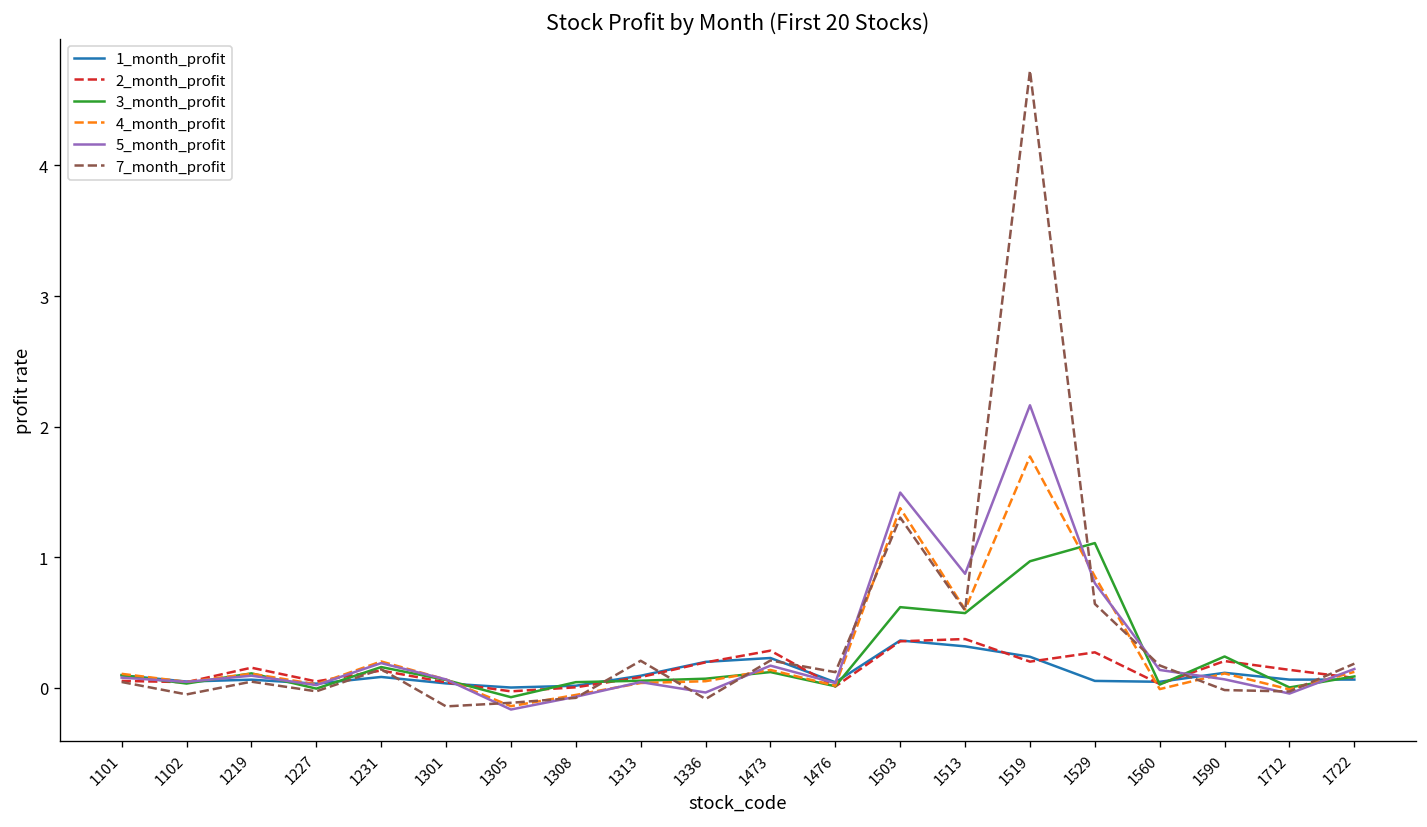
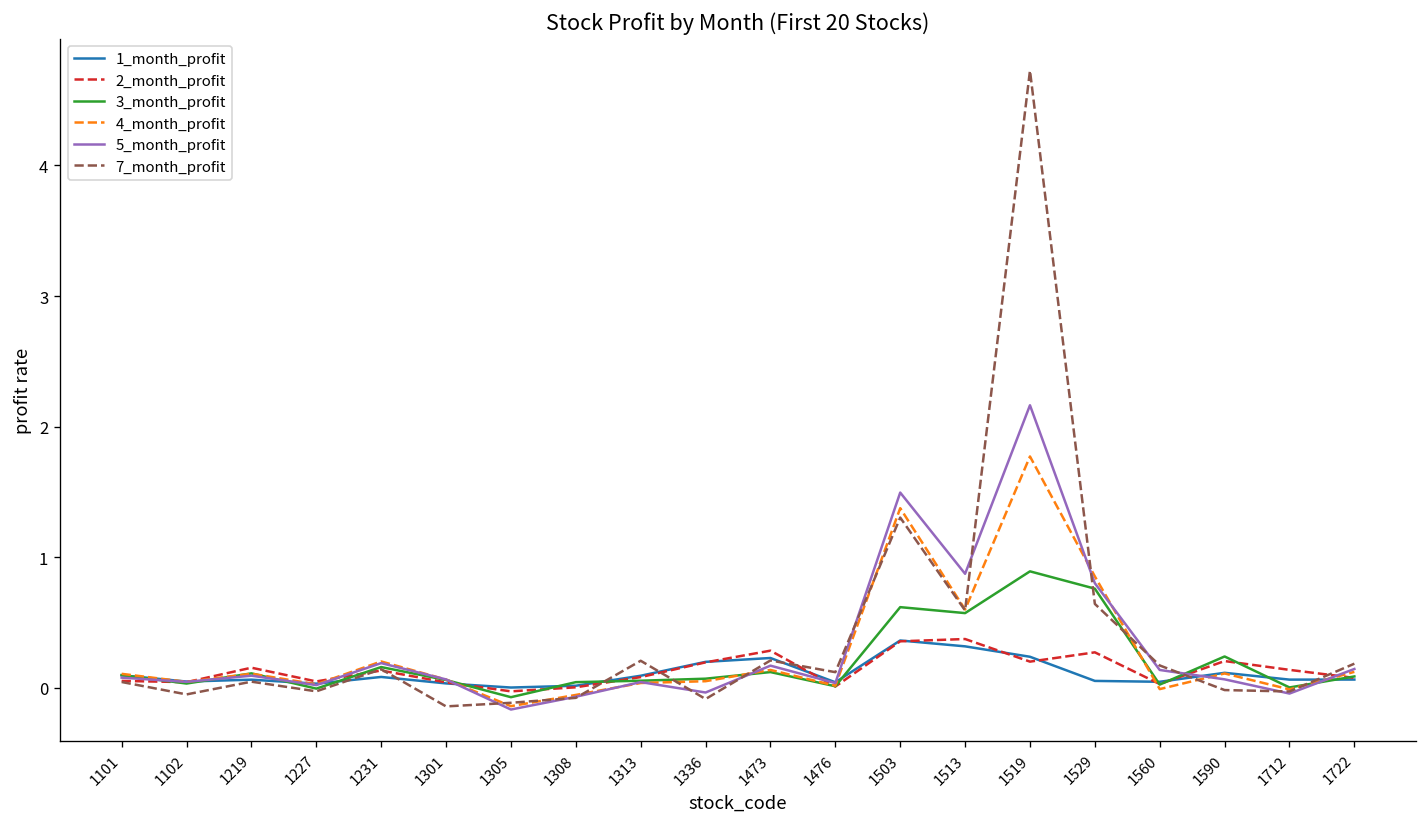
  {
    "1_month_profit": {
      "1231": 0.08,
      "1305": 0.00,
      "1513": 0.32,
      "1519": 0.24,
      "1529": 0.05,
      "1712": 0.06
    },
    "2_month_profit": {
      "1219": 0.16,
      "1305": -0.03,
      "1473": 0.29,
      "1513": 0.37,
      "1519": 0.20,
      "1529": 0.27,
      "1590": 0.21,
      "1712": 0.14
    },
    "3_month_profit": {
      "1305": -0.07,
      "1308": 0.04,
      "1503": 0.62,
-     "1519": 0.97,
-     "1529": 1.11,
+     "1519": 0.89,
+     "1529": 0.76,
      "1590": 0.24
    },
    "4_month_profit": {
      "1305": -0.14,
      "1503": 1.38,
      "1519": 1.77,
      "1529": 0.85,
      "1560": -0.01
    },
    "5_month_profit": {
      "1305": -0.16,
      "1336": -0.03,
      "1473": 0.17,
      "1503": 1.50,
      "1513": 0.87,
      "1519": 2.16,
      "1529": 0.80,
      "1560": 0.14,
      "1590": 0.07
    },
    "7_month_profit": {
      "1102": -0.05,
      "1301": -0.14,
      "1305": -0.11,
      "1313": 0.21,
      "1336": -0.08,
      "1476": 0.12,
      "1503": 1.30,
      "1519": 4.73,
      "1529": 0.64,
      "1560": 0.17,
      "1590": -0.02,
      "1722": 0.19
    }
  }
